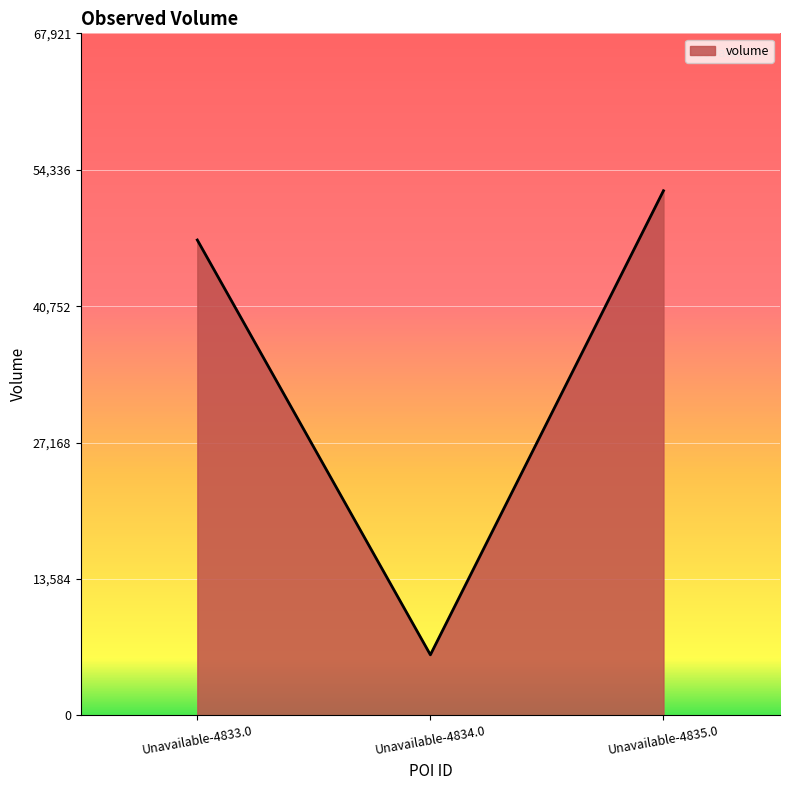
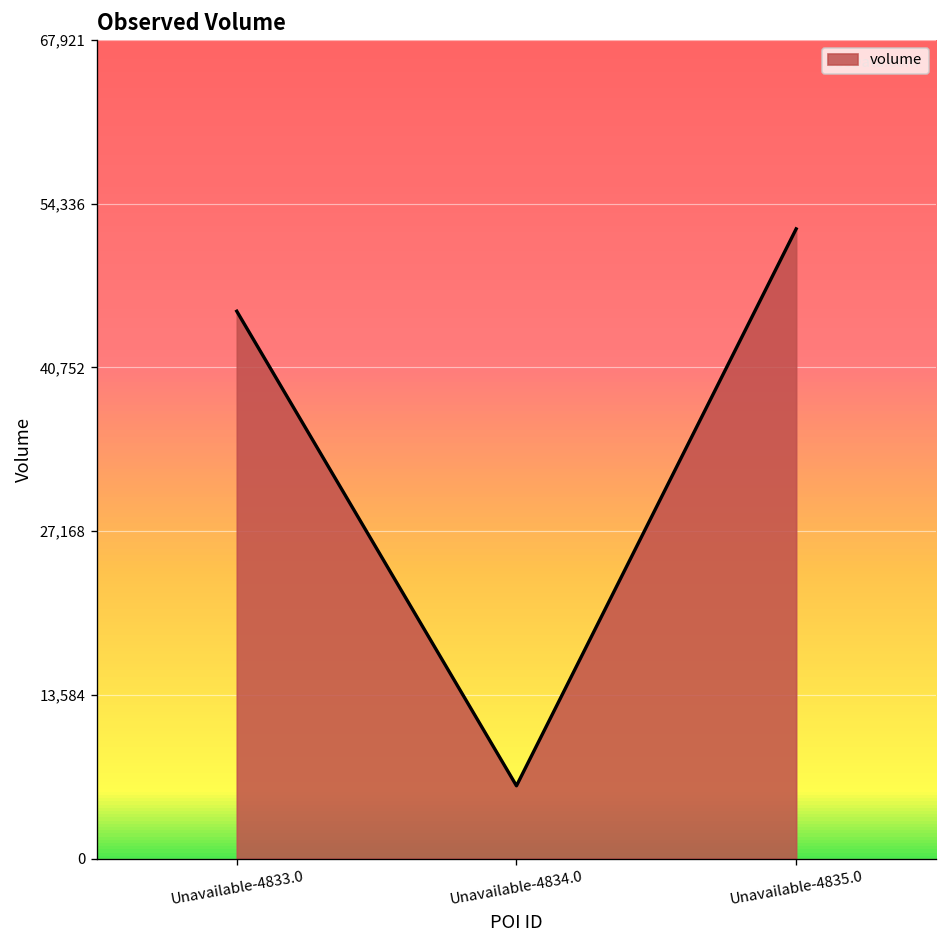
  {
-   "Unavailable-4833.0": "47,300",
+   "Unavailable-4833.0": "45,400",
    "Unavailable-4834.0": "6,000",
    "Unavailable-4835.0": "52,200"
  }
